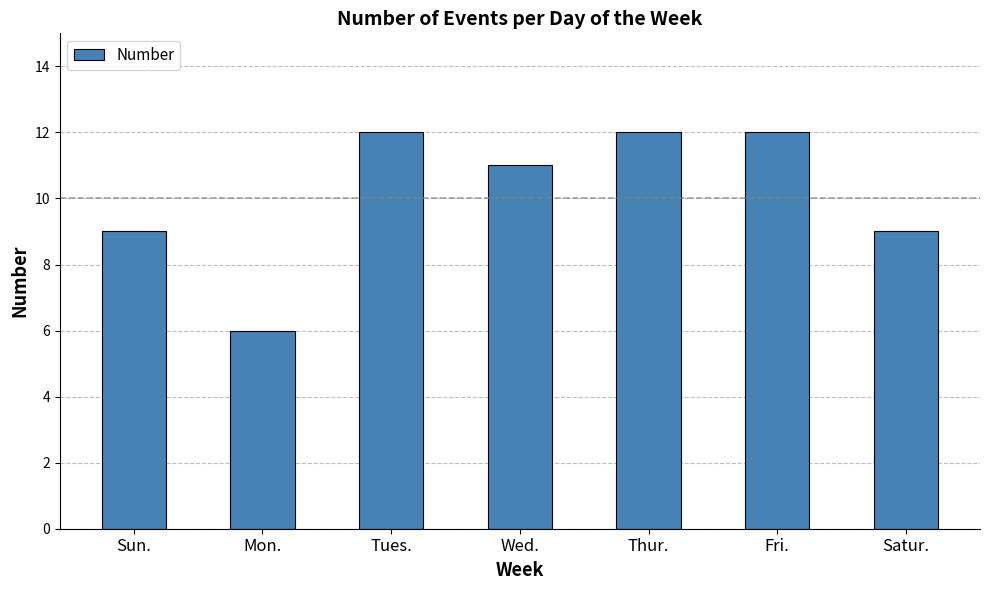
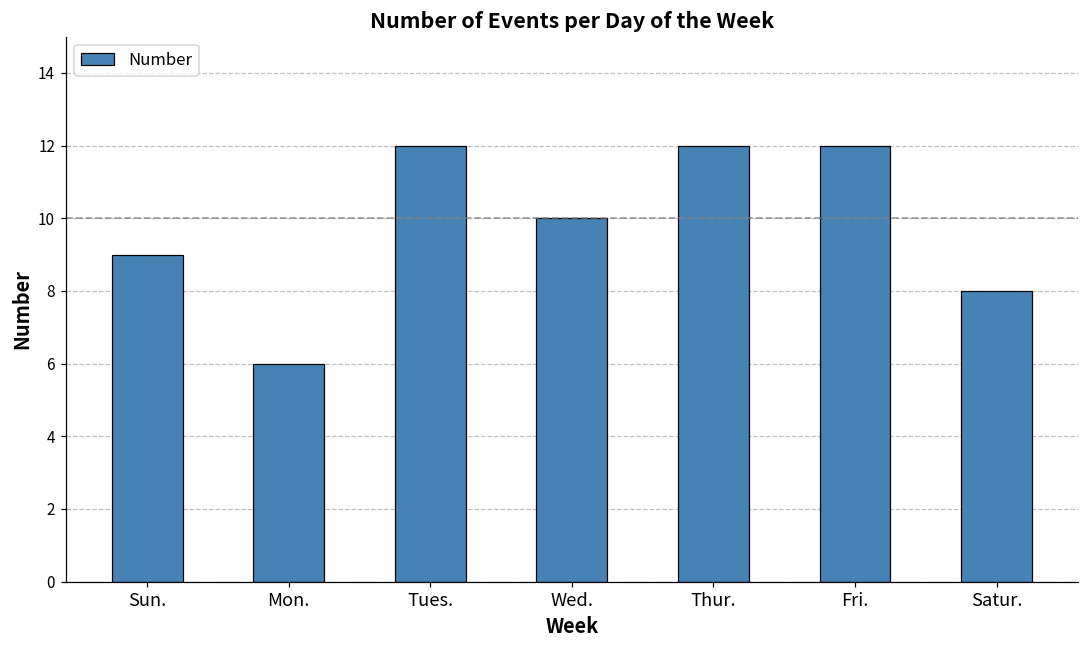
  {
    "Sun.": 9,
    "Mon.": 6,
    "Tues.": 12,
-   "Wed.": 11,
+   "Wed.": 10,
    "Thur.": 12,
    "Fri.": 12,
-   "Satur.": 9
+   "Satur.": 8
  }
